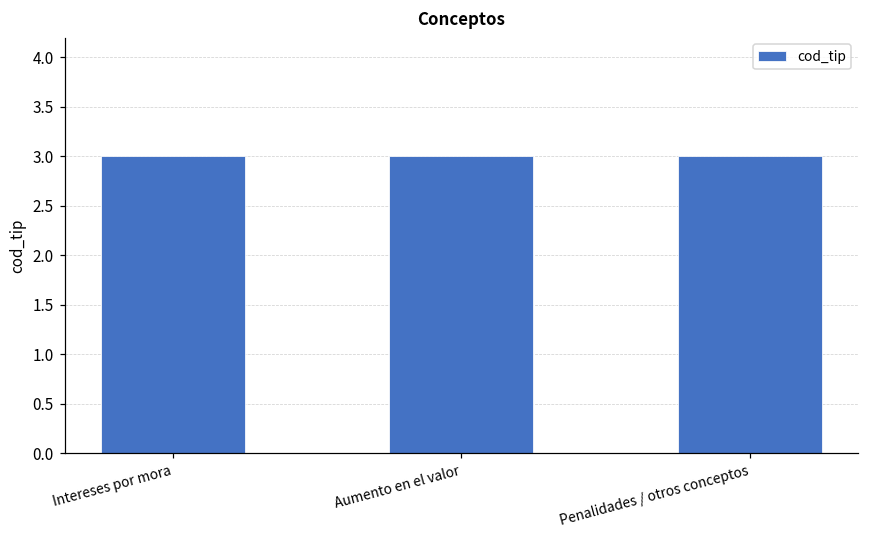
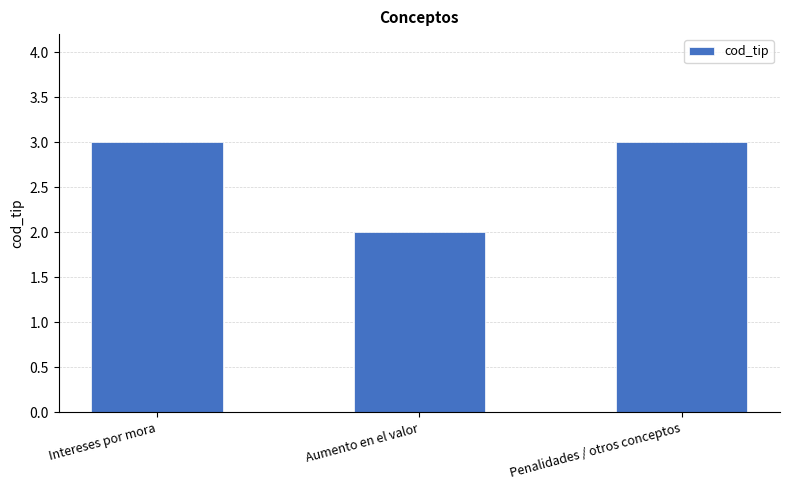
  {
    "Intereses por mora": 3,
-   "Aumento en el valor": 3,
+   "Aumento en el valor": 2,
    "Penalidades / otros conceptos": 3
  }
